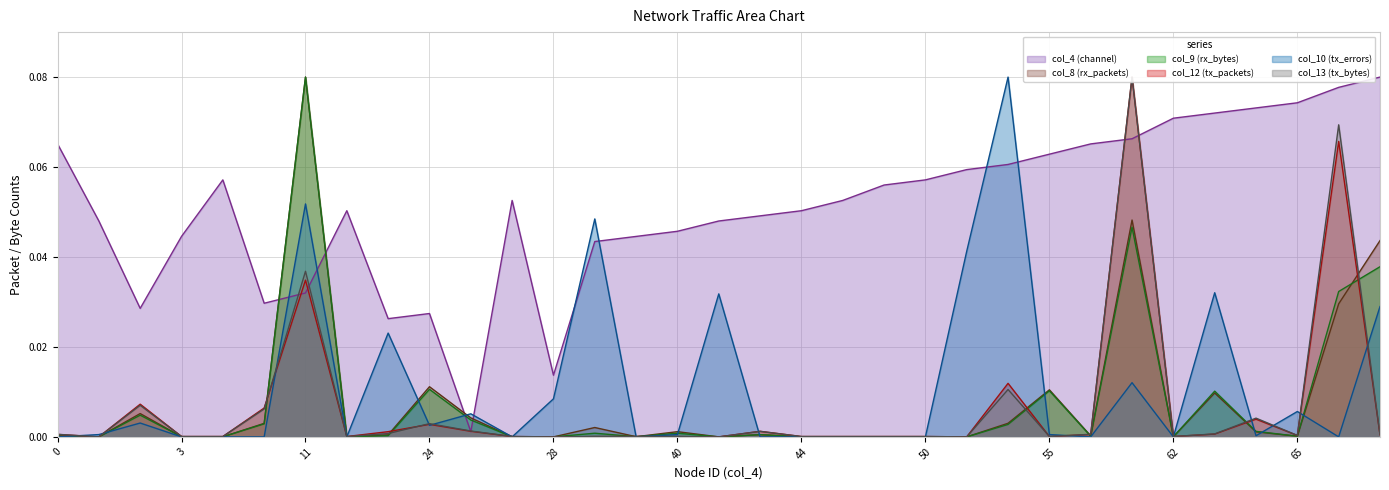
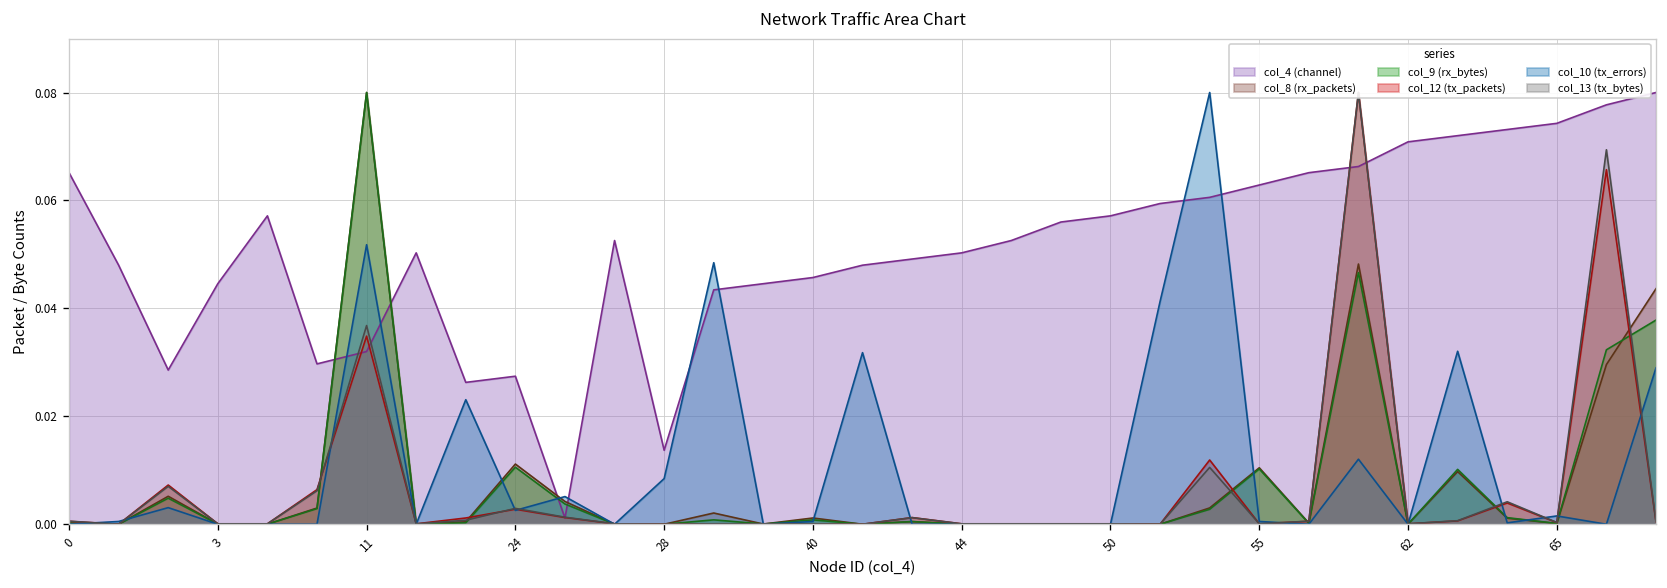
  {
    "col_9 (rx_bytes)": {
      "24": 0.011
    },
    "col_10 (tx_errors)": {
-     "65": 0.006
+     "65": 0.002
    }
  }
